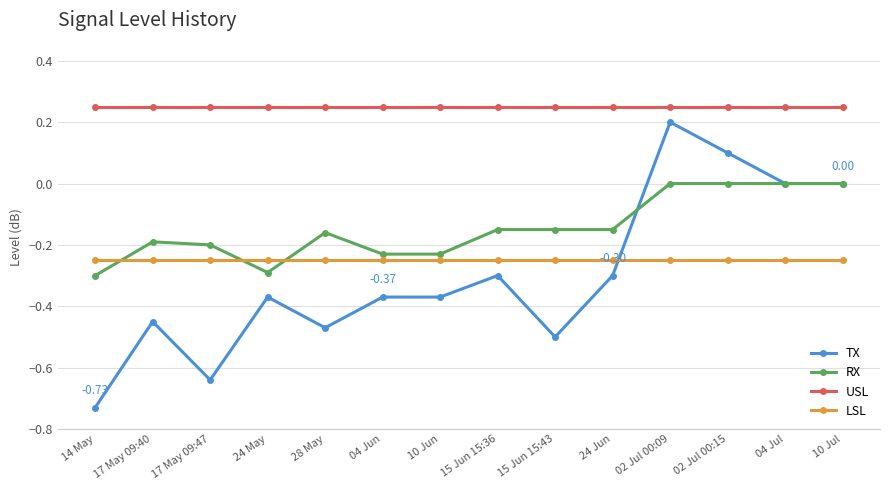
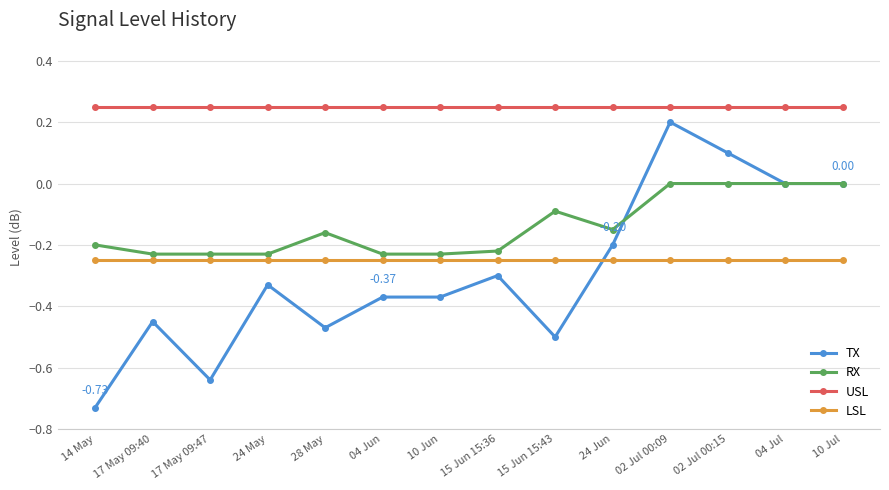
  {
    "TX": {
      "14 May": -0.73,
-     "24 May": -0.37,
+     "24 May": -0.33,
      "04 Jun": -0.37,
-     "24 Jun": -0.30
+     "24 Jun": -0.20
    },
    "RX": {
-     "14 May": -0.3,
-     "17 May 09:40": -0.19,
-     "17 May 09:47": -0.20,
-     "24 May": -0.29,
+     "14 May": -0.2,
+     "17 May 09:40": -0.23,
+     "17 May 09:47": -0.23,
+     "24 May": -0.23,
      "28 May": -0.16,
      "04 Jun": -0.23,
      "10 Jun": -0.23,
-     "15 Jun 15:36": -0.15,
-     "15 Jun 15:43": -0.15,
+     "15 Jun 15:36": -0.22,
+     "15 Jun 15:43": -0.09,
      "24 Jun": -0.15,
      "02 Jul 00:09": 0.00,
      "02 Jul 00:15": 0.00
    },
    "USL": {
      "14 May": 0.25,
      "17 May 09:40": 0.25,
      "17 May 09:47": 0.25,
      "24 May": 0.25,
      "28 May": 0.25,
      "04 Jun": 0.25,
      "10 Jun": 0.25,
      "15 Jun 15:36": 0.25,
      "15 Jun 15:43": 0.25,
      "24 Jun": 0.25,
      "02 Jul 00:09": 0.25,
      "02 Jul 00:15": 0.25,
      "04 Jul": 0.25,
      "10 Jul": 0.25
    },
    "LSL": {
      "14 May": -0.25,
      "17 May 09:40": -0.25,
      "17 May 09:47": -0.25,
      "24 May": -0.25,
      "28 May": -0.25,
      "04 Jun": -0.25,
      "10 Jun": -0.25,
      "15 Jun 15:36": -0.25,
      "15 Jun 15:43": -0.25,
      "02 Jul 00:09": -0.25,
      "02 Jul 00:15": -0.25,
      "04 Jul": -0.25,
      "10 Jul": -0.25
    }
  }
